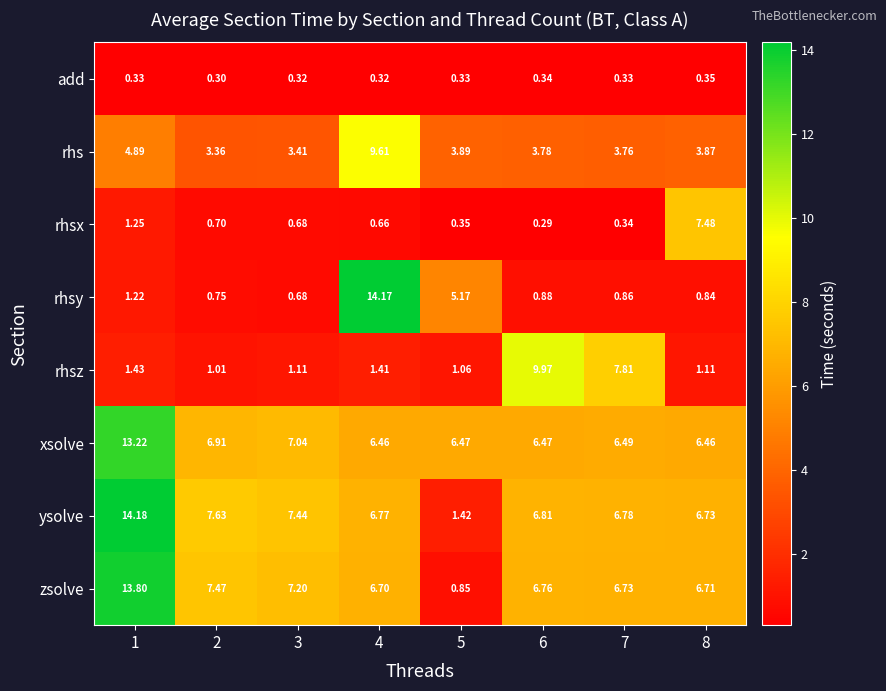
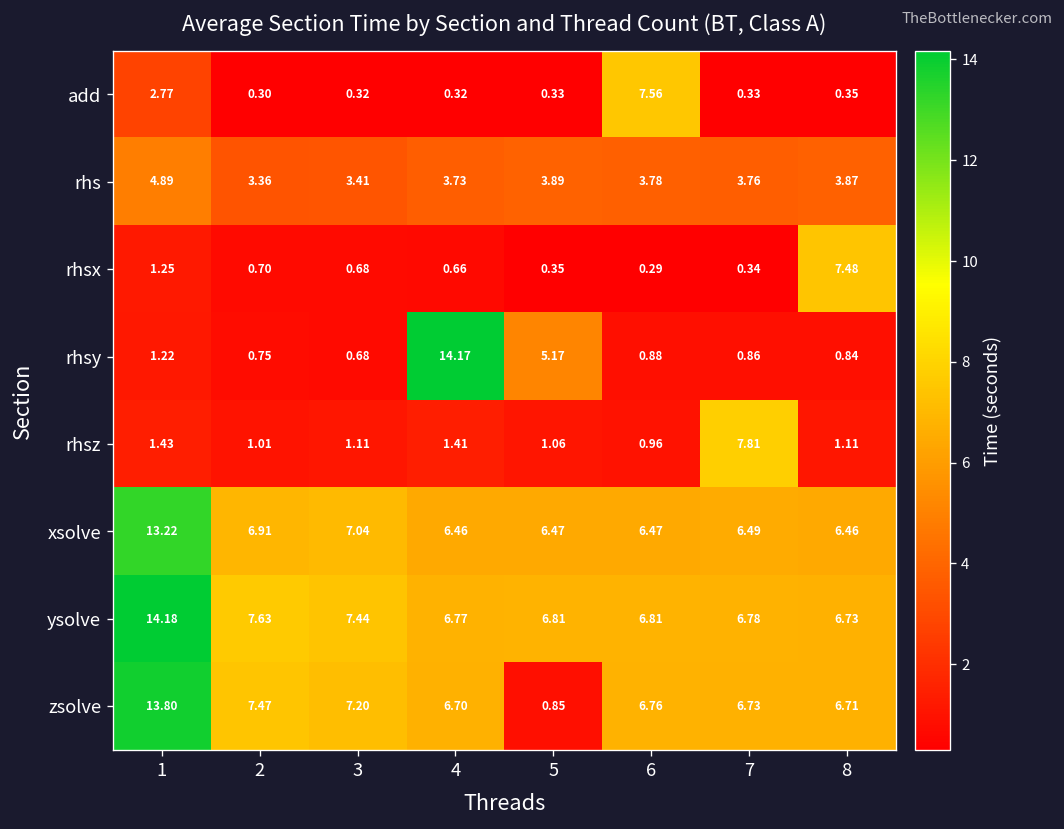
  {
    "add": {
-     "1": 0.33,
+     "1": 2.77,
      "2": 0.30,
      "3": 0.32,
      "4": 0.32,
      "5": 0.33,
-     "6": 0.34,
+     "6": 7.56,
      "7": 0.33,
      "8": 0.35
    },
    "rhs": {
      "1": 4.89,
      "2": 3.36,
      "3": 3.41,
-     "4": 9.61,
+     "4": 3.73,
      "5": 3.89,
      "6": 3.78,
      "7": 3.76,
      "8": 3.87
    },
    "rhsx": {
      "1": 1.25,
      "2": 0.70,
      "3": 0.68,
      "4": 0.66,
      "5": 0.35,
      "6": 0.29,
      "7": 0.34,
      "8": 7.48
    },
    "rhsy": {
      "1": 1.22,
      "2": 0.75,
      "3": 0.68,
      "4": 14.17,
      "5": 5.17,
      "6": 0.88,
      "7": 0.86,
      "8": 0.84
    },
    "rhsz": {
      "1": 1.43,
      "2": 1.01,
      "3": 1.11,
      "4": 1.41,
      "5": 1.06,
-     "6": 9.97,
+     "6": 0.96,
      "7": 7.81,
      "8": 1.11
    },
    "xsolve": {
      "1": 13.22,
      "2": 6.91,
      "3": 7.04,
      "4": 6.46,
      "5": 6.47,
      "6": 6.47,
      "7": 6.49,
      "8": 6.46
    },
    "ysolve": {
      "1": 14.18,
      "2": 7.63,
      "3": 7.44,
      "4": 6.77,
-     "5": 1.42,
+     "5": 6.81,
      "6": 6.81,
      "7": 6.78,
      "8": 6.73
    },
    "zsolve": {
      "1": 13.80,
      "2": 7.47,
      "3": 7.20,
      "4": 6.70,
      "5": 0.85,
      "6": 6.76,
      "7": 6.73,
      "8": 6.71
    }
  }
